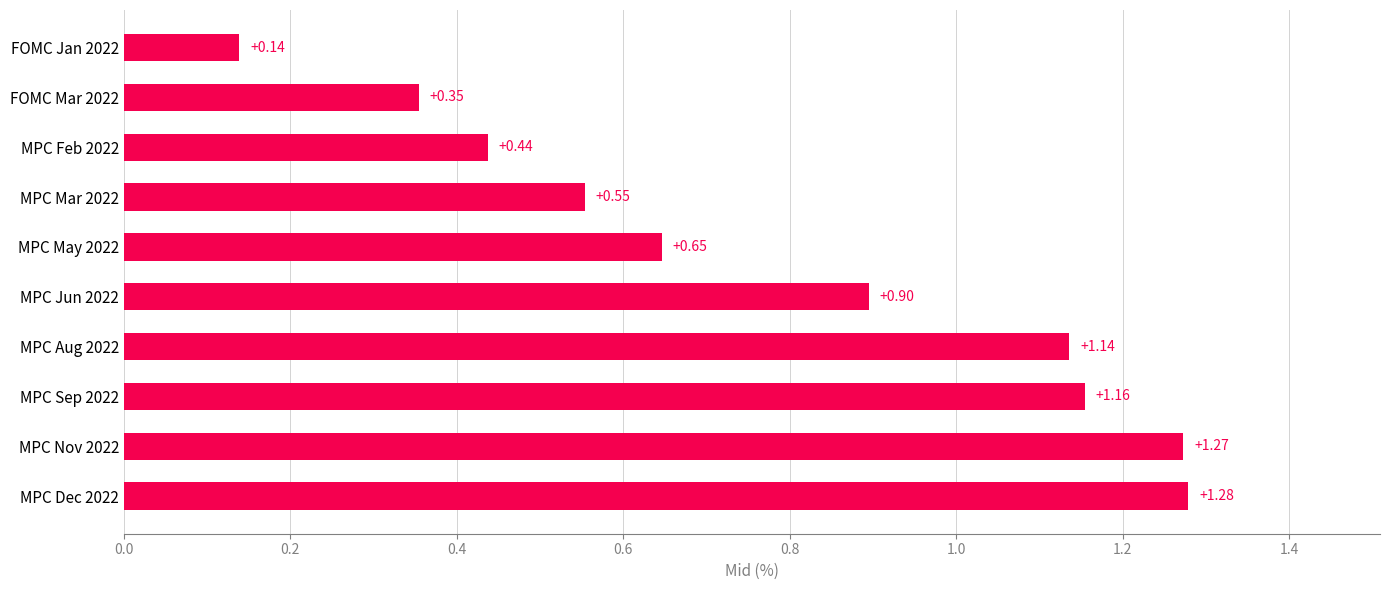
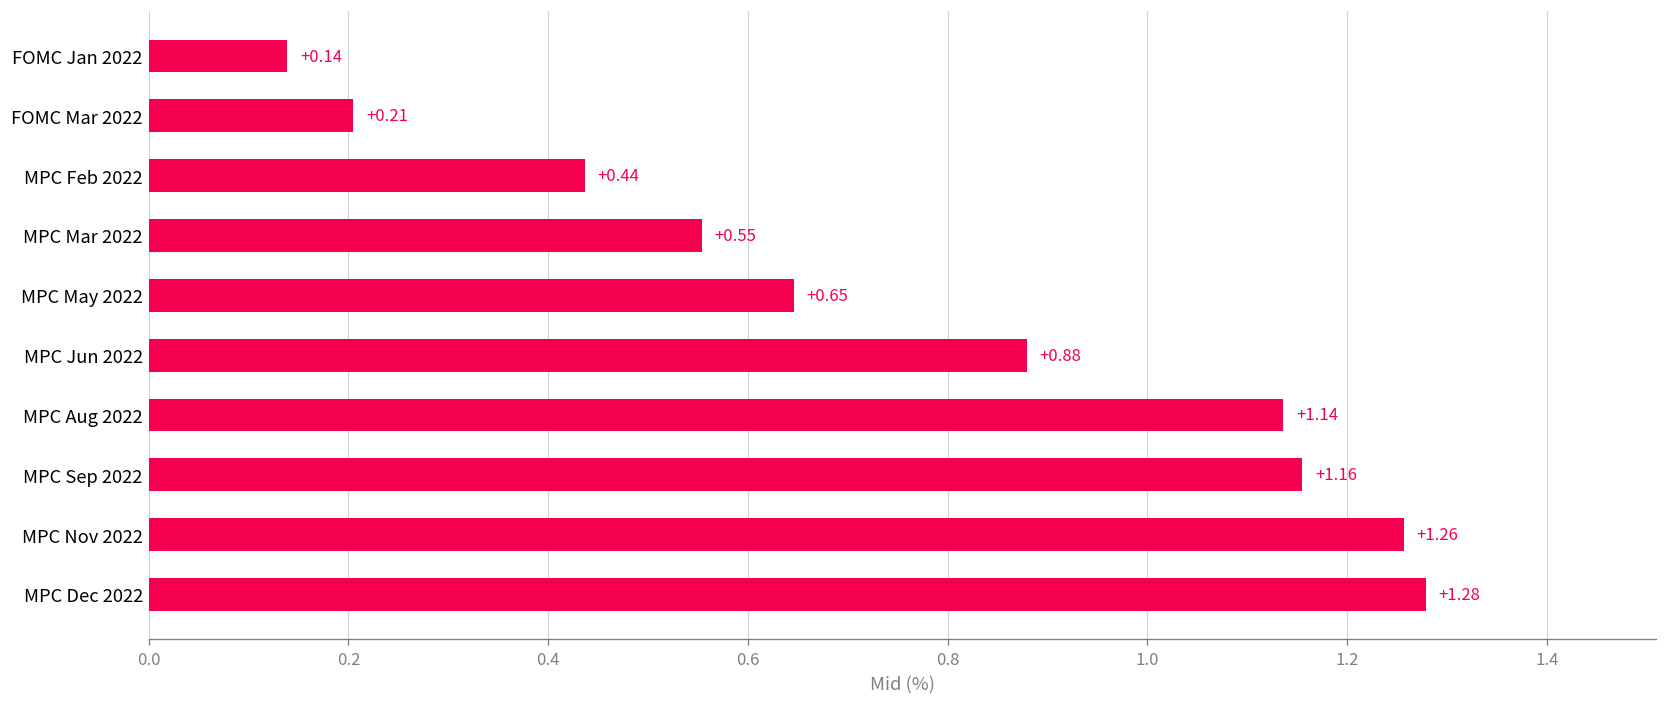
  {
    "FOMC Jan 2022": "+0.14",
-   "FOMC Mar 2022": "+0.35",
+   "FOMC Mar 2022": "+0.21",
    "MPC Feb 2022": "+0.44",
    "MPC Mar 2022": "+0.55",
    "MPC May 2022": "+0.65",
-   "MPC Jun 2022": "+0.90",
+   "MPC Jun 2022": "+0.88",
    "MPC Aug 2022": "+1.14",
    "MPC Sep 2022": "+1.16",
-   "MPC Nov 2022": "+1.27",
+   "MPC Nov 2022": "+1.26",
    "MPC Dec 2022": "+1.28"
  }
